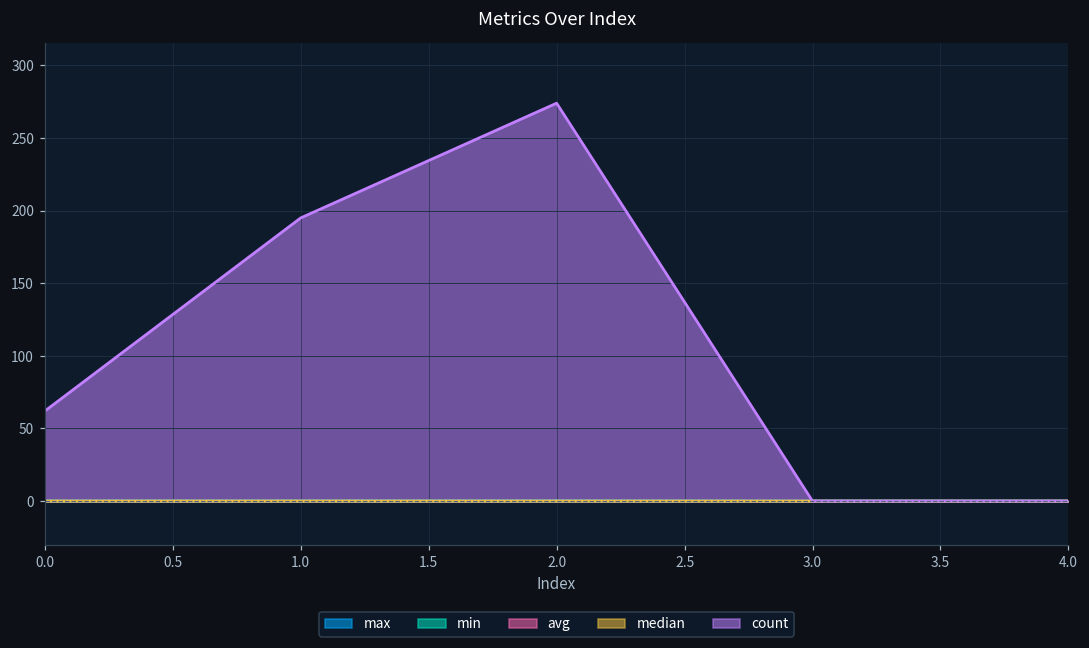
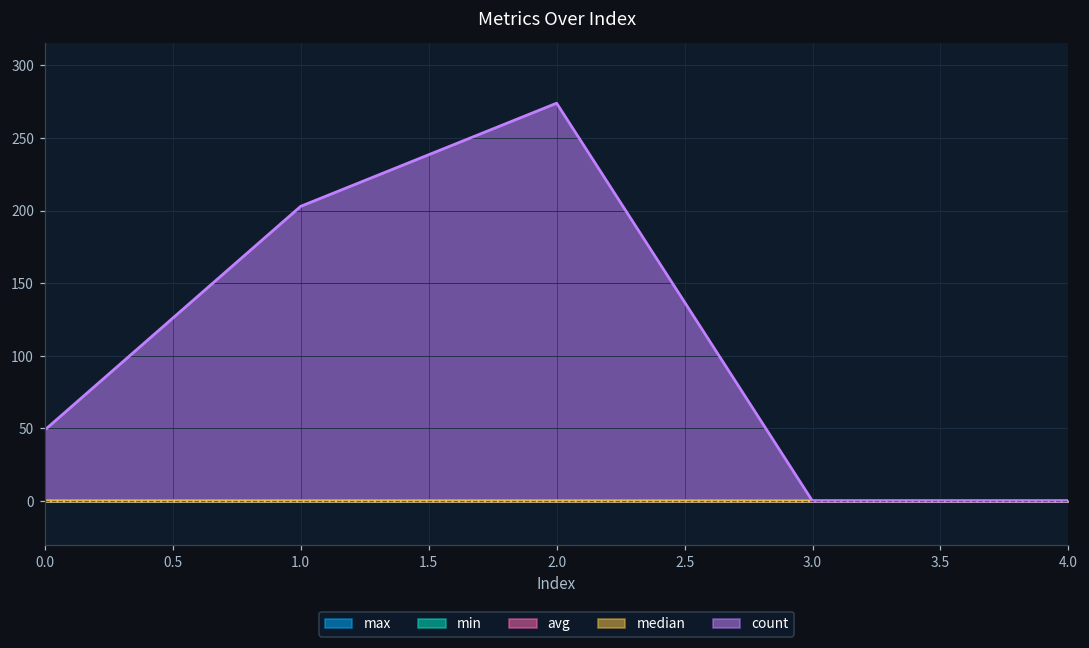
  {
    "count": {
-     "0.0": 62,
-     "1.0": 195,
+     "0.0": 49,
+     "1.0": 203,
      "2.0": 274
    }
  }
